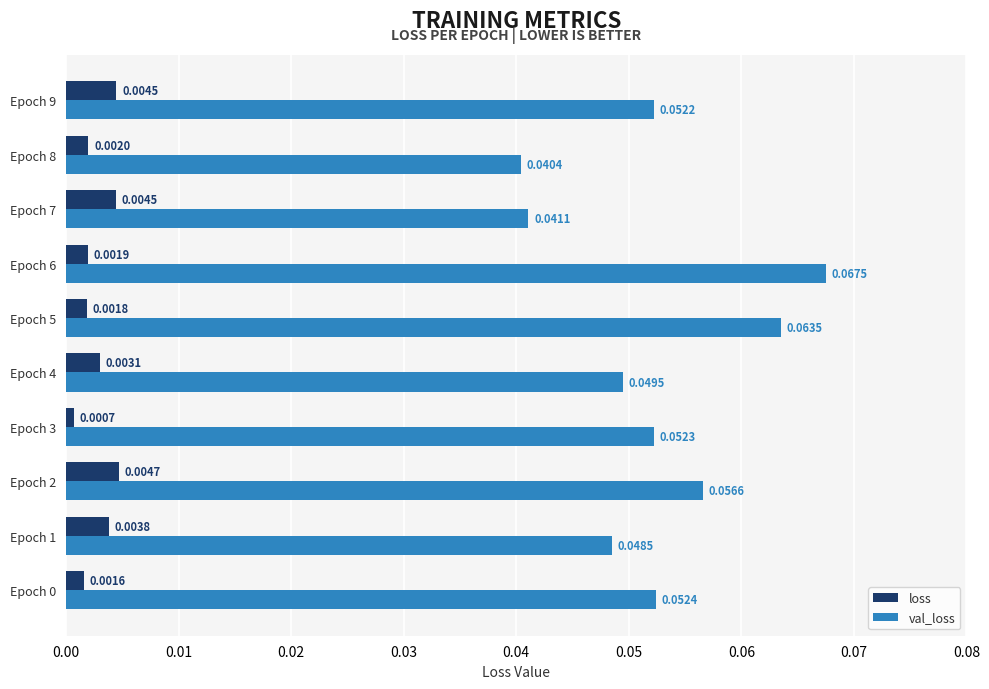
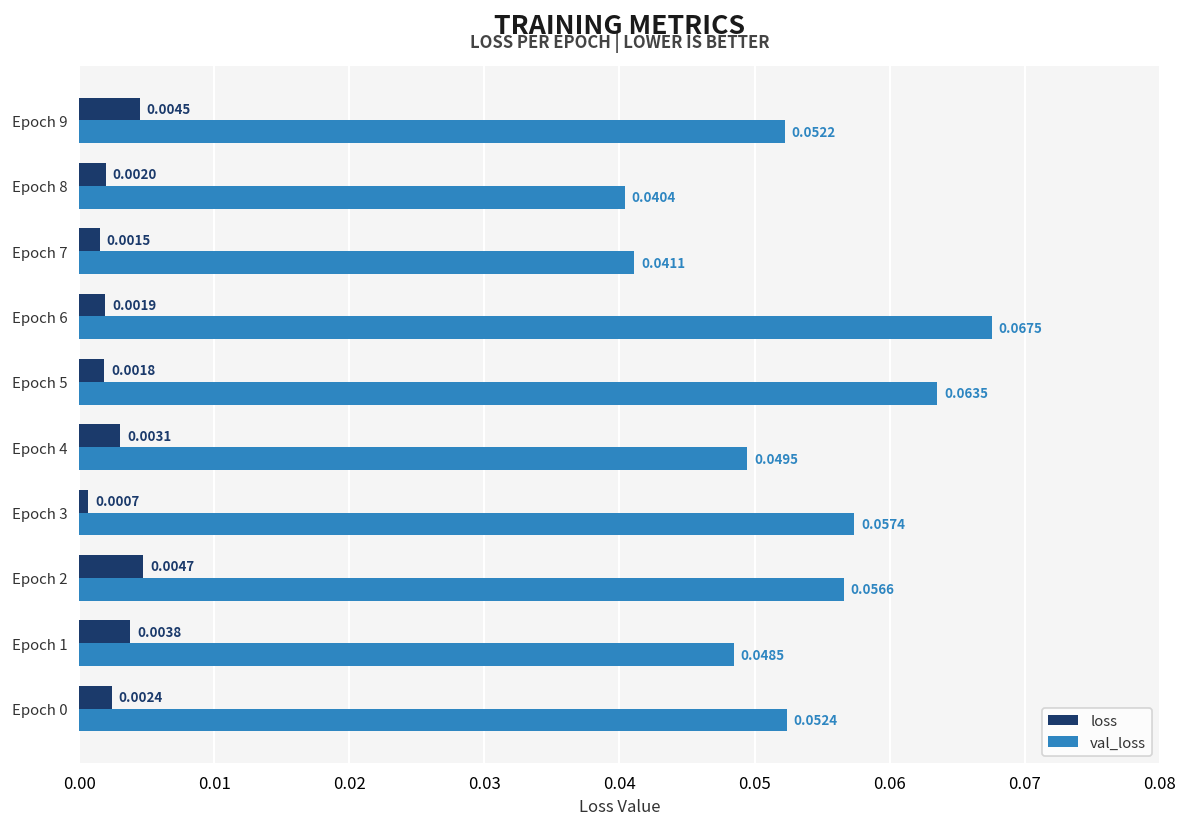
  {
    "loss": {
      "Epoch 9": 0.0045,
      "Epoch 8": 0.0020,
-     "Epoch 7": 0.0045,
+     "Epoch 7": 0.0015,
      "Epoch 6": 0.0019,
      "Epoch 5": 0.0018,
      "Epoch 4": 0.0031,
      "Epoch 3": 0.0007,
      "Epoch 2": 0.0047,
      "Epoch 1": 0.0038,
-     "Epoch 0": 0.0016
+     "Epoch 0": 0.0024
    },
    "val_loss": {
      "Epoch 9": 0.0522,
      "Epoch 8": 0.0404,
      "Epoch 7": 0.0411,
      "Epoch 6": 0.0675,
      "Epoch 5": 0.0635,
      "Epoch 4": 0.0495,
-     "Epoch 3": 0.0523,
+     "Epoch 3": 0.0574,
      "Epoch 2": 0.0566,
      "Epoch 1": 0.0485,
      "Epoch 0": 0.0524
    }
  }
